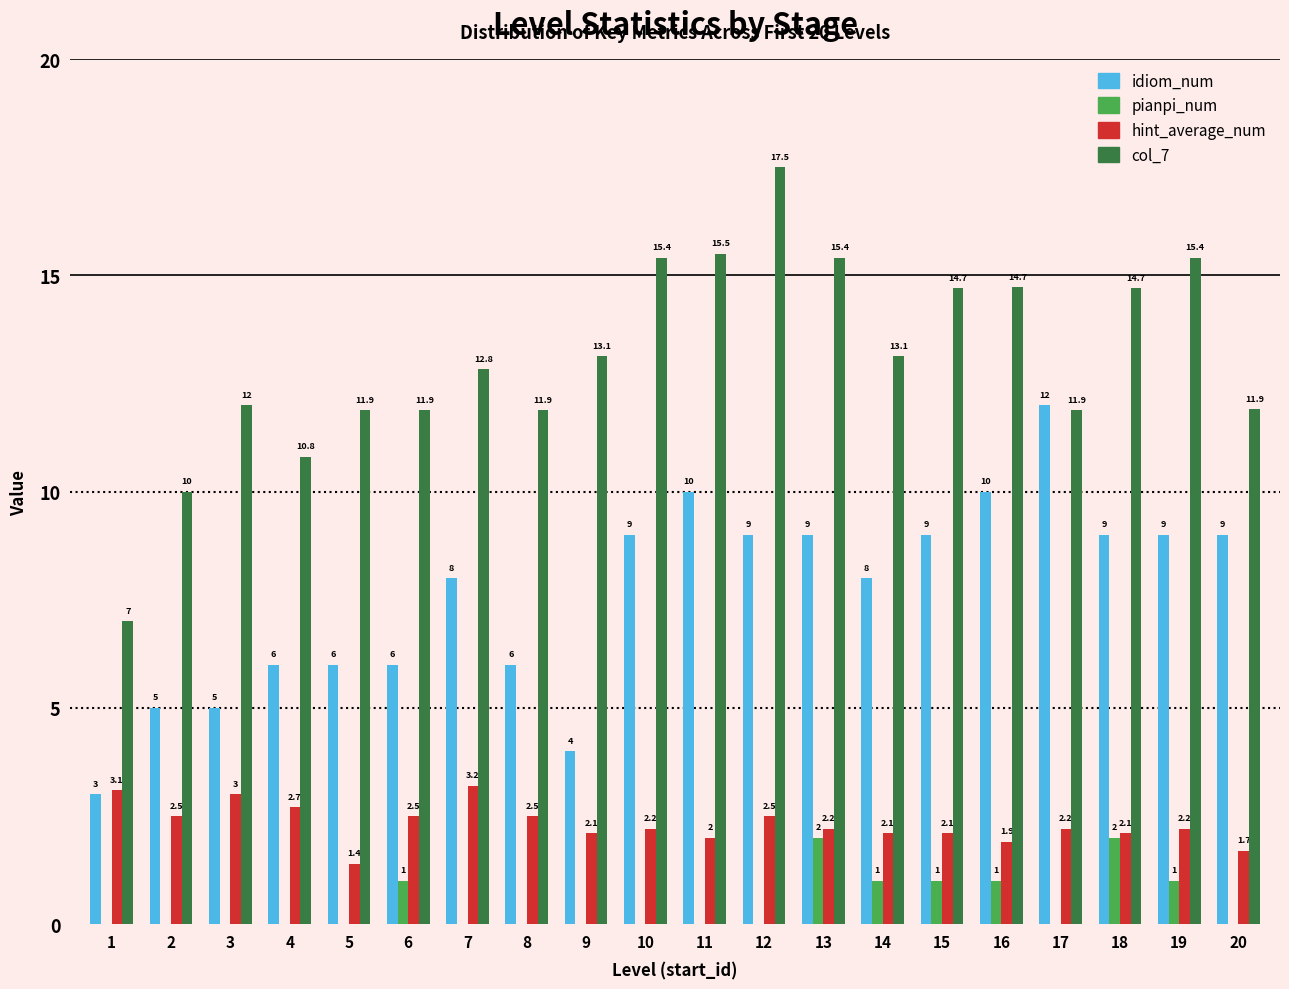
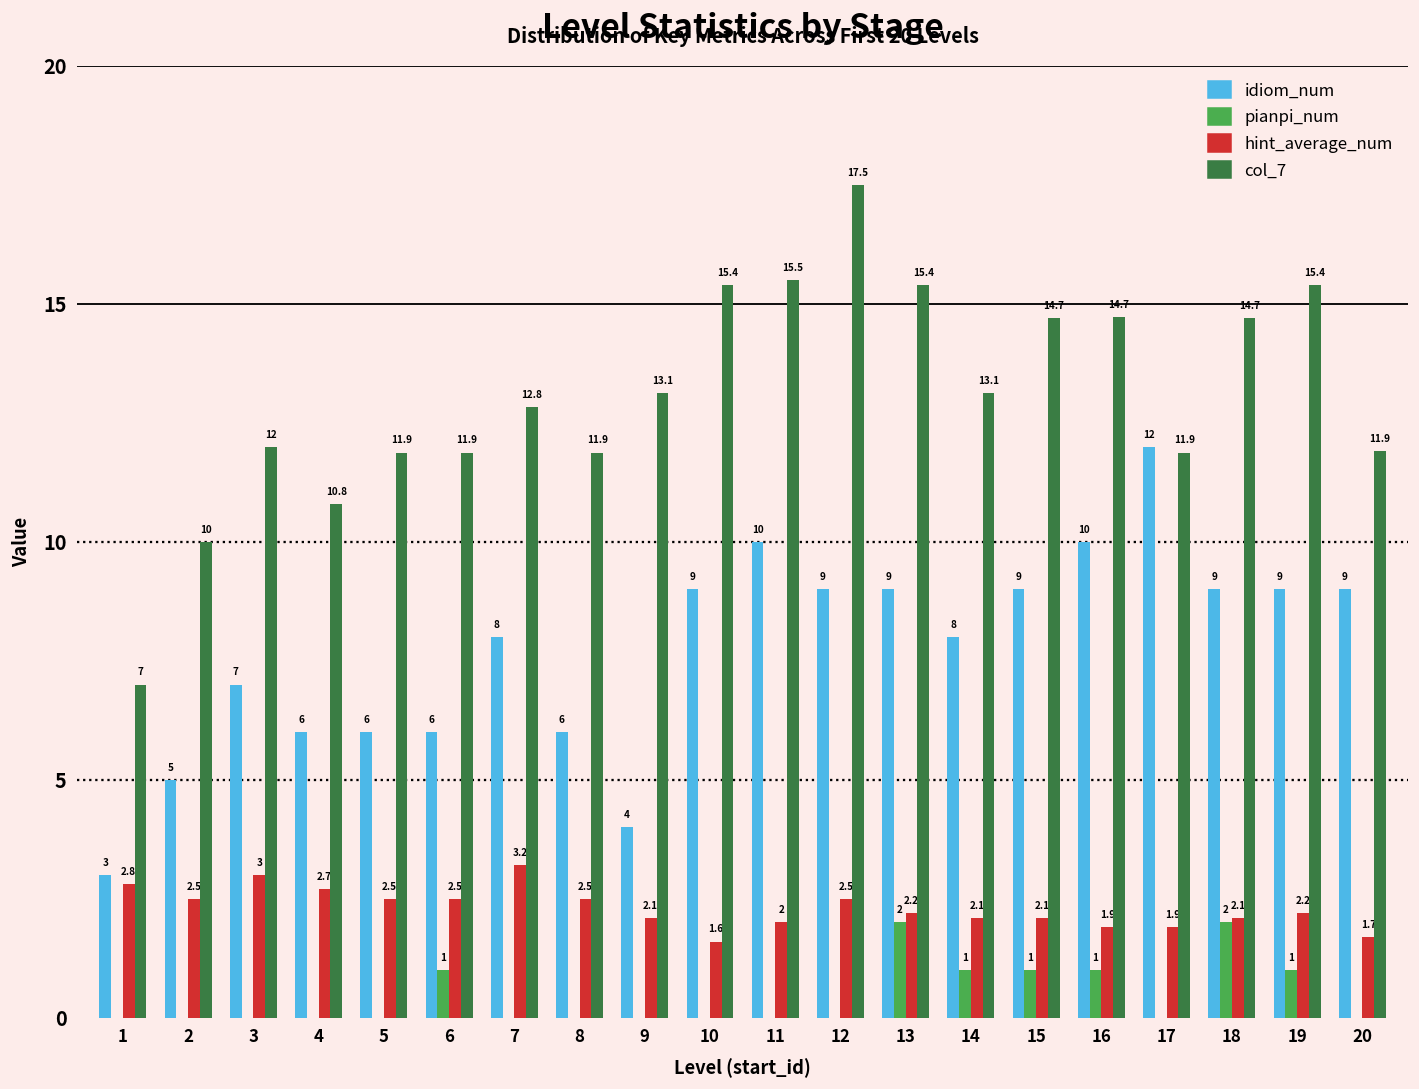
  {
    "idiom_num": {
      "1": 3,
      "2": 5,
-     "3": 5,
+     "3": 7,
      "4": 6,
      "5": 6,
      "6": 6,
      "7": 8,
      "8": 6,
      "9": 4,
      "10": 9,
      "11": 10,
      "12": 9,
      "13": 9,
      "14": 8,
      "15": 9,
      "16": 10,
      "17": 12,
      "18": 9,
      "19": 9,
      "20": 9
    },
    "hint_average_num": {
-     "1": 3.1,
+     "1": 2.8,
      "2": 2.5,
      "3": 3,
      "4": 2.7,
-     "5": 1.4,
+     "5": 2.5,
      "6": 2.5,
      "7": 3.2,
      "8": 2.5,
      "9": 2.1,
-     "10": 2.2,
+     "10": 1.6,
      "11": 2,
      "12": 2.5,
      "13": 2.2,
      "14": 2.1,
      "15": 2.1,
      "16": 1.9,
-     "17": 2.2,
+     "17": 1.9,
      "18": 2.1,
      "19": 2.2,
      "20": 1.7
    }
  }
